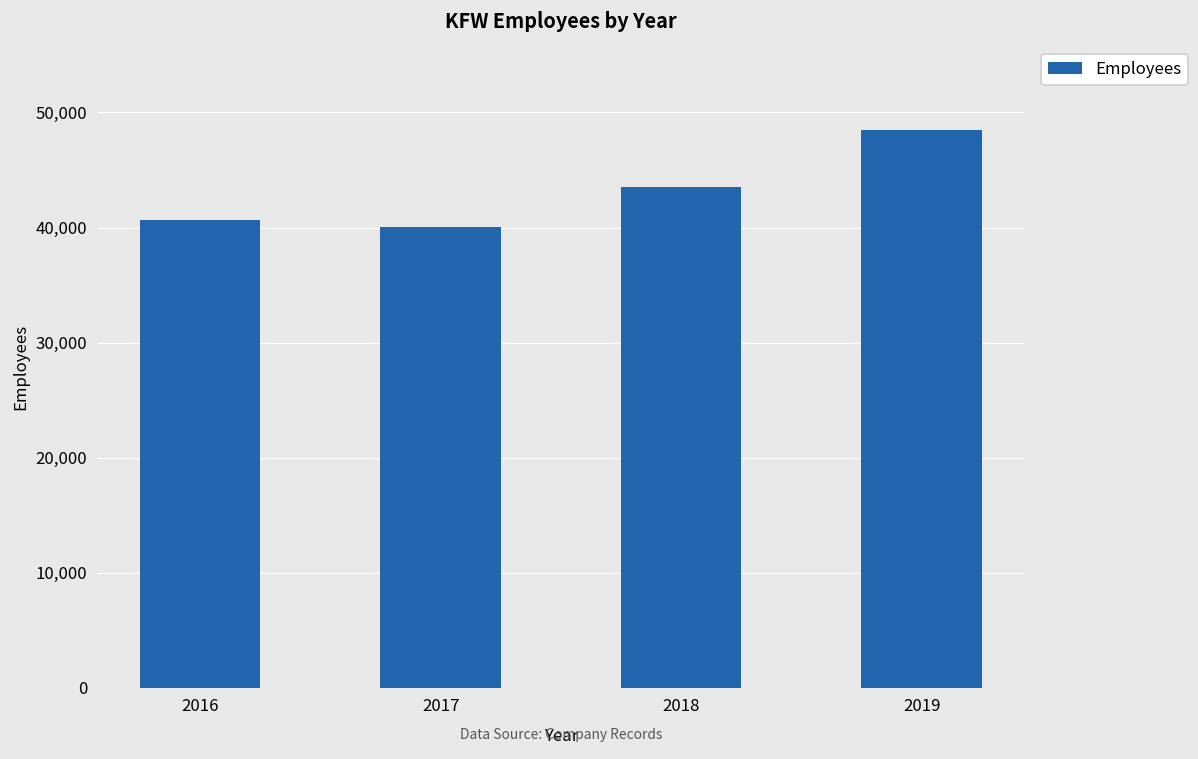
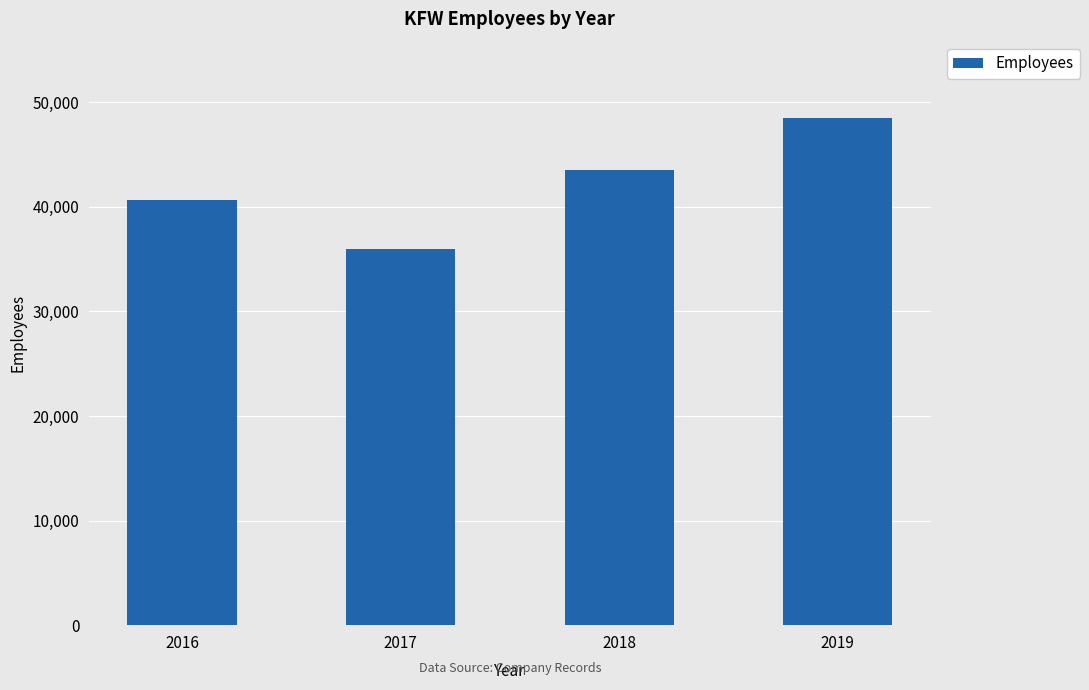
  {
    "2016": "40,600",
-   "2017": "40,000",
+   "2017": "36,000",
    "2018": "43,500",
    "2019": "48,500"
  }
